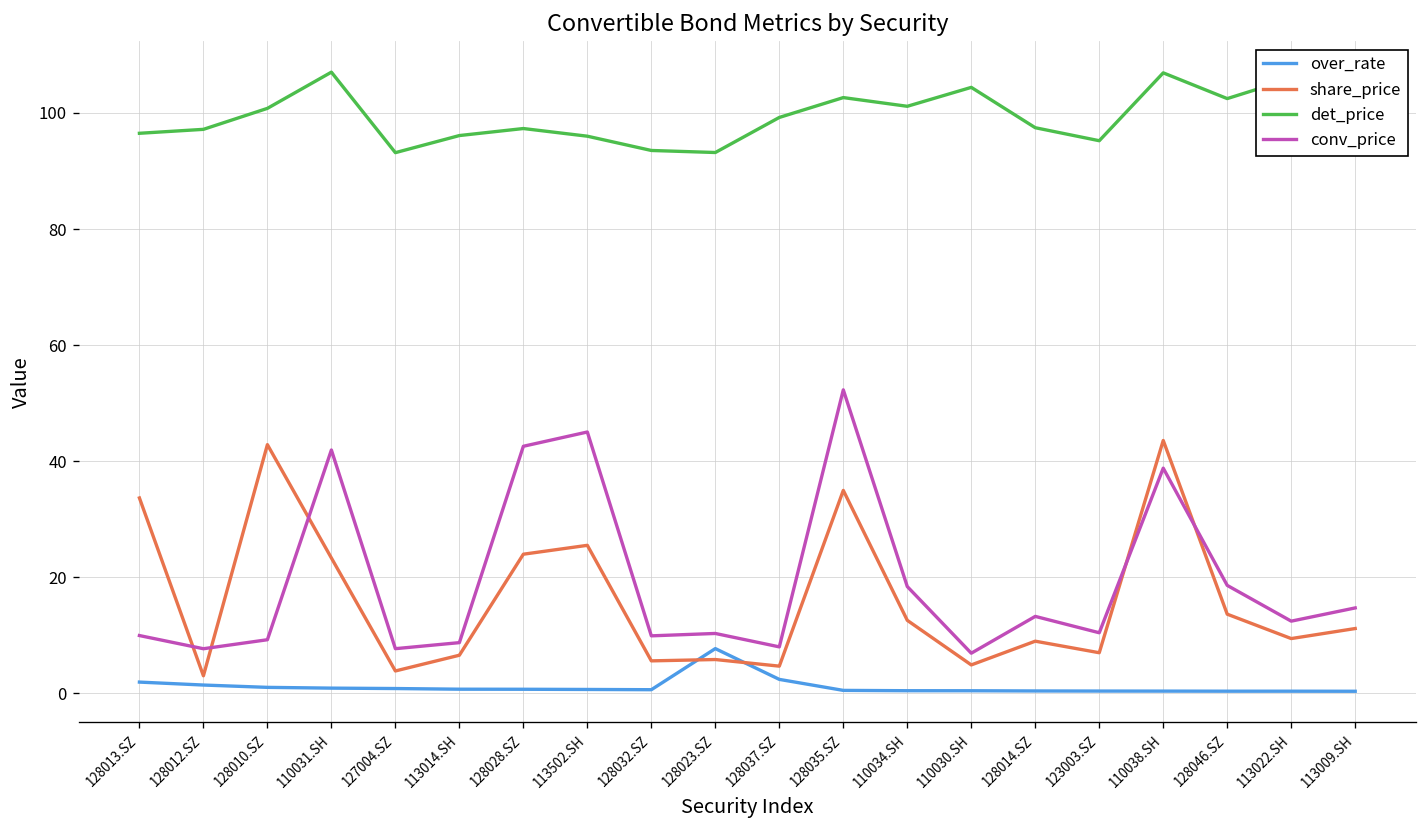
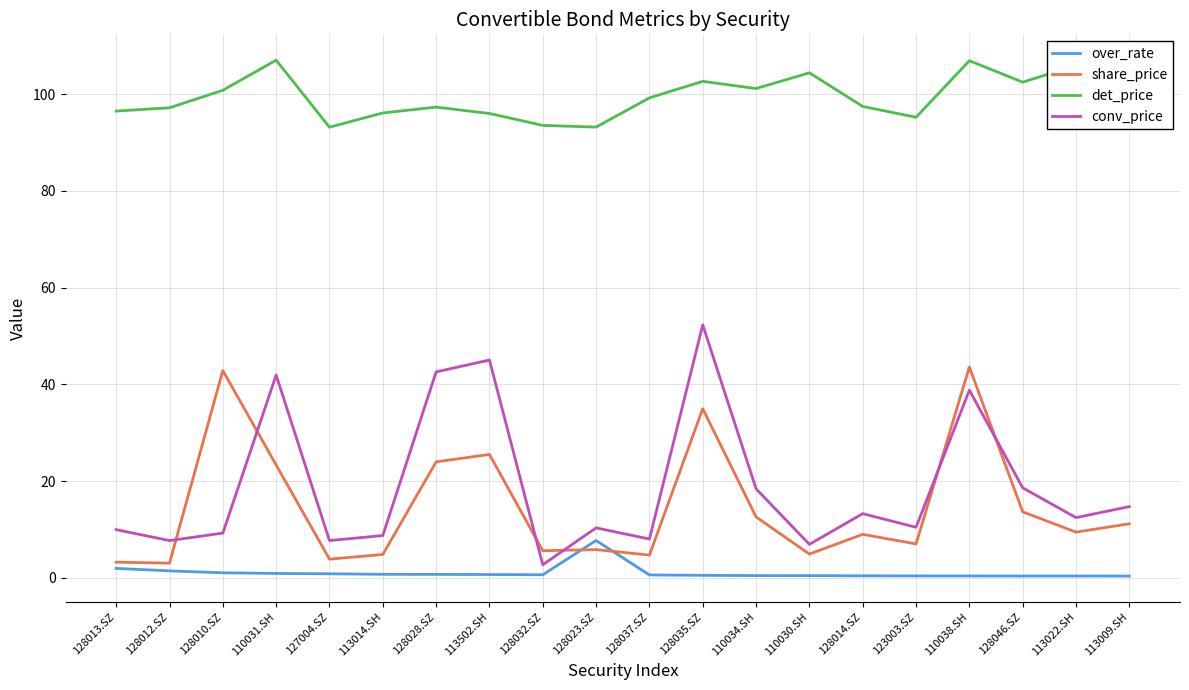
  {
    "over_rate": {
      "128013.SZ": 2,
      "128012.SZ": 1,
      "128010.SZ": 1,
      "110031.SH": 1,
      "127004.SZ": 1,
      "113014.SH": 1,
      "128028.SZ": 1,
      "113502.SH": 1,
      "128032.SZ": 1,
      "128023.SZ": 8,
-     "128037.SZ": 2,
+     "128037.SZ": 1,
      "128035.SZ": 1,
      "110034.SH": 0,
      "110030.SH": 0,
      "128014.SZ": 0,
      "123003.SZ": 0,
      "110038.SH": 0,
      "128046.SZ": 0,
      "113022.SH": 0,
      "113009.SH": 0
    },
    "share_price": {
-     "128013.SZ": 34,
+     "128013.SZ": 3,
      "128012.SZ": 3,
      "128010.SZ": 43,
      "110031.SH": 23,
      "127004.SZ": 4,
-     "113014.SH": 7,
+     "113014.SH": 5,
      "128028.SZ": 24,
      "113502.SH": 26,
      "128032.SZ": 6,
      "128023.SZ": 6,
      "128037.SZ": 5,
      "128035.SZ": 35,
      "110034.SH": 13,
      "110030.SH": 5,
      "128014.SZ": 9,
      "123003.SZ": 7,
      "110038.SH": 44,
      "128046.SZ": 14,
      "113022.SH": 9,
      "113009.SH": 11
    },
    "det_price": {
      "128013.SZ": 96,
      "128012.SZ": 97,
      "128010.SZ": 101,
      "110031.SH": 107,
      "127004.SZ": 93,
      "113014.SH": 96,
      "128028.SZ": 97,
      "113502.SH": 96,
      "128032.SZ": 94,
      "128023.SZ": 93,
      "128037.SZ": 99,
      "128035.SZ": 103,
      "110034.SH": 101,
      "110030.SH": 104,
      "128014.SZ": 97,
      "123003.SZ": 95,
      "110038.SH": 107,
      "128046.SZ": 102
    },
    "conv_price": {
      "128013.SZ": 10,
      "128012.SZ": 8,
      "128010.SZ": 9,
      "110031.SH": 42,
      "127004.SZ": 8,
      "113014.SH": 9,
      "128028.SZ": 43,
      "113502.SH": 45,
-     "128032.SZ": 10,
+     "128032.SZ": 3,
      "128023.SZ": 10,
      "128037.SZ": 8,
      "128035.SZ": 52,
      "110034.SH": 18,
      "110030.SH": 7,
      "128014.SZ": 13,
      "123003.SZ": 10,
      "110038.SH": 39,
      "128046.SZ": 19,
      "113022.SH": 12,
      "113009.SH": 15
    }
  }
